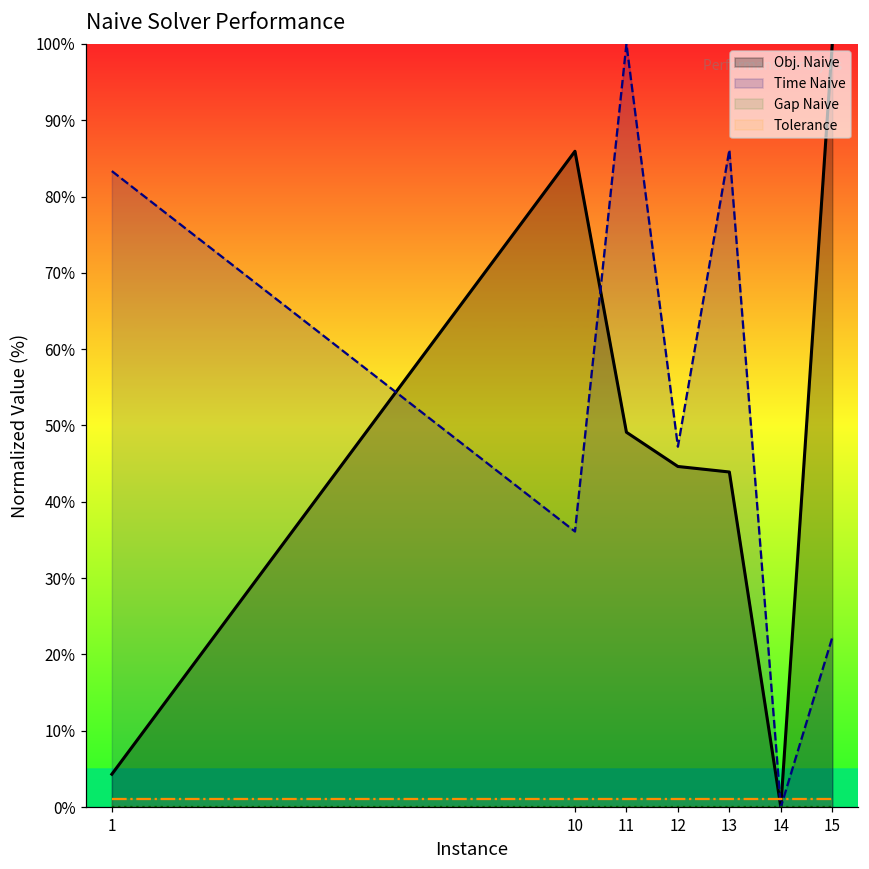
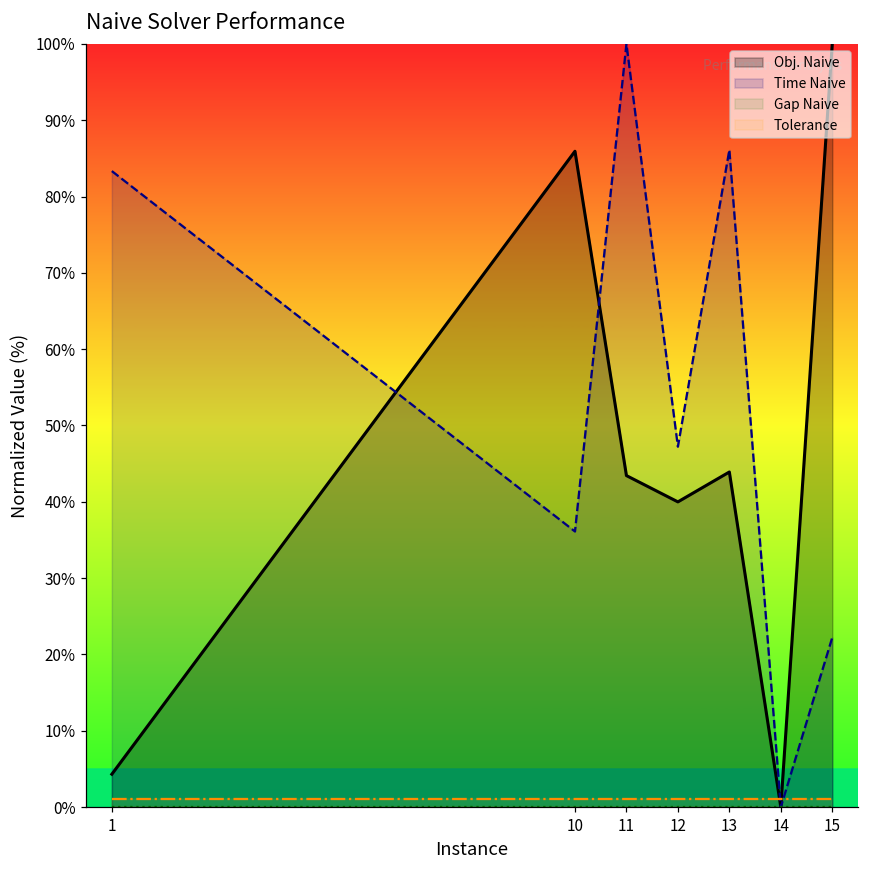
  {
    "Obj. Naive": {
      "10": "86%",
-     "11": "49%",
-     "12": "45%",
+     "11": "43%",
+     "12": "40%",
      "13": "44%",
      "15": "100%"
    }
  }
